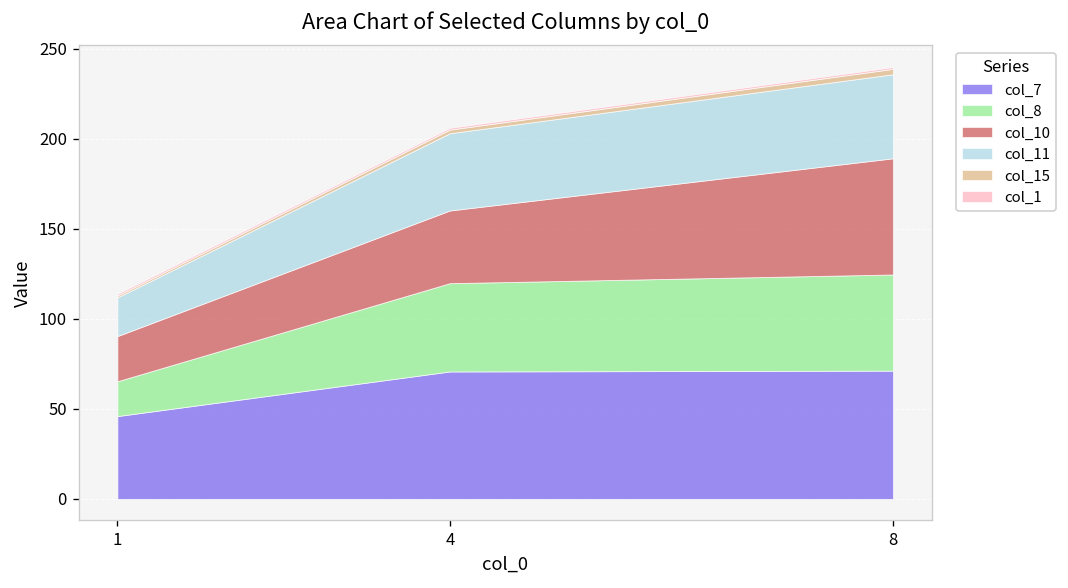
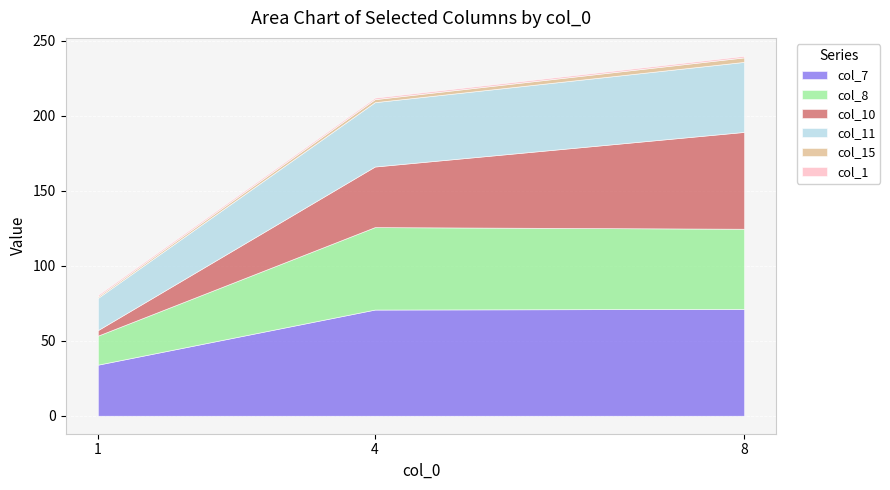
  {
    "col_7": {
-     "1": 46,
+     "1": 34,
      "4": 71,
      "8": 71
    },
    "col_8": {
      "1": 19,
-     "4": 49,
+     "4": 55,
      "8": 53
    },
    "col_10": {
-     "1": 25,
+     "1": 4,
      "4": 40,
      "8": 65
    },
    "col_11": {
      "4": 43,
      "8": 47
    }
  }
